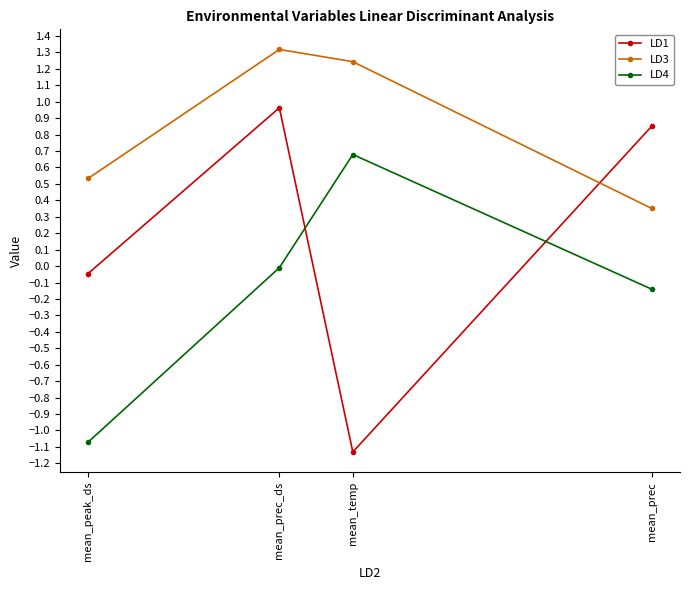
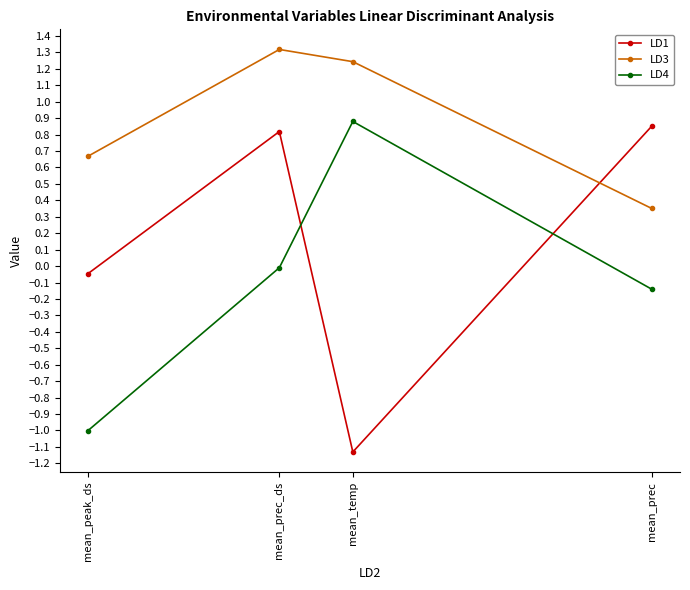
  {
    "LD1": {
      "mean_peak_ds": -0.05,
-     "mean_prec_ds": 0.96,
+     "mean_prec_ds": 0.82,
      "mean_temp": -1.13,
      "mean_prec": 0.85
    },
    "LD3": {
-     "mean_peak_ds": 0.53,
+     "mean_peak_ds": 0.67,
      "mean_prec_ds": 1.32,
      "mean_temp": 1.24,
      "mean_prec": 0.35
    },
    "LD4": {
-     "mean_peak_ds": -1.07,
+     "mean_peak_ds": -1.00,
      "mean_prec_ds": -0.01,
-     "mean_temp": 0.68,
+     "mean_temp": 0.88,
      "mean_prec": -0.14
    }
  }
